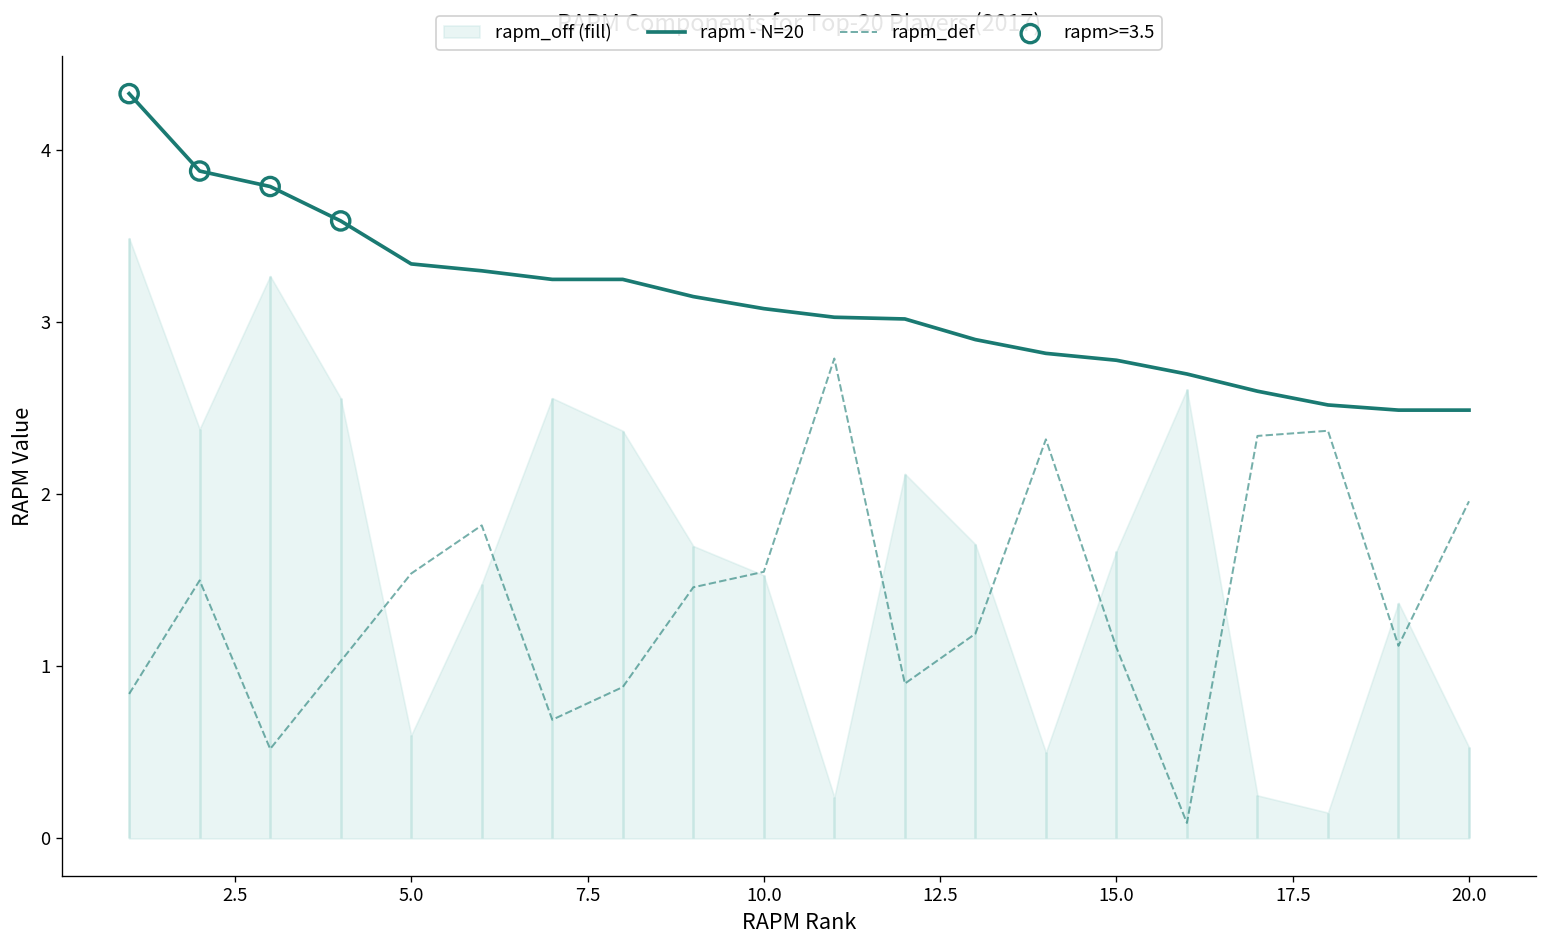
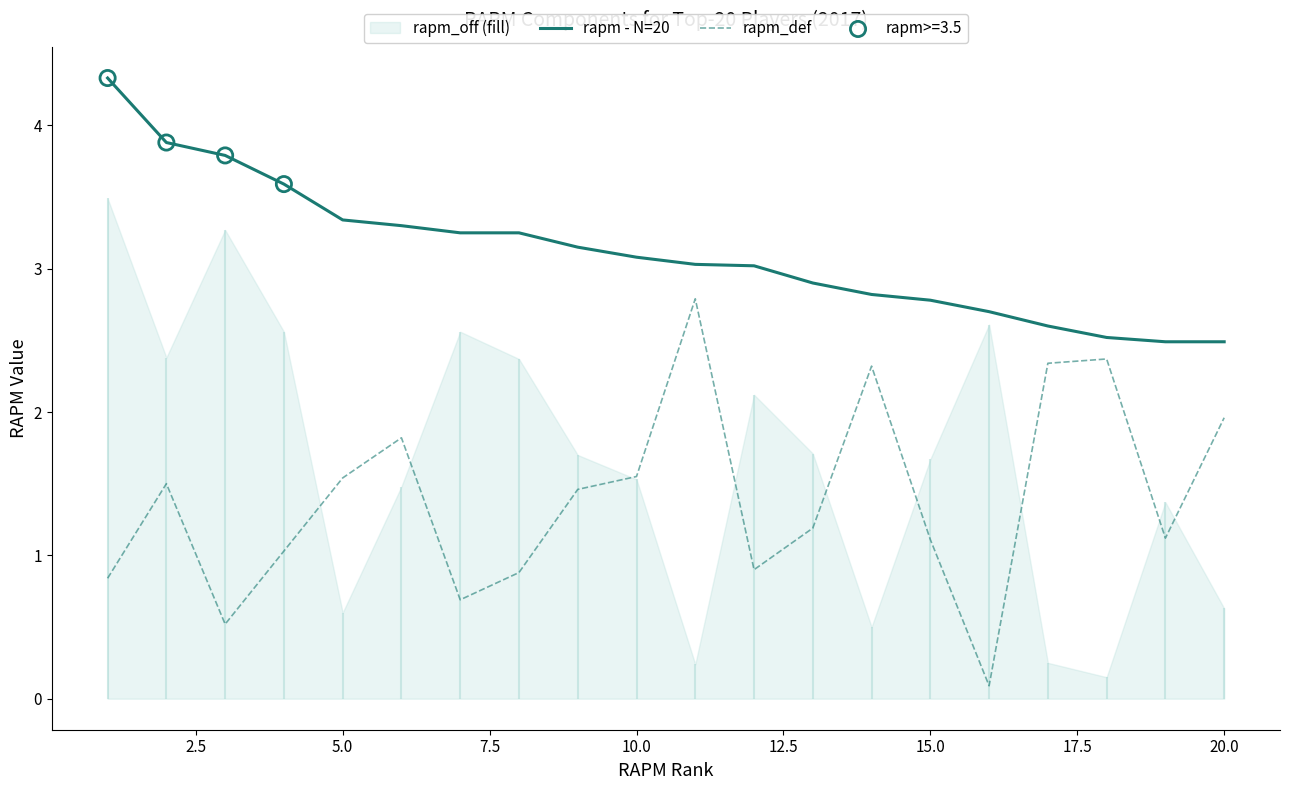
  {
    "rapm_off (fill)": {
      "5.0": 0.60,
      "10.0": 1.53,
      "15.0": 1.67,
-     "20.0": 0.53
+     "20.0": 0.63
    }
  }
